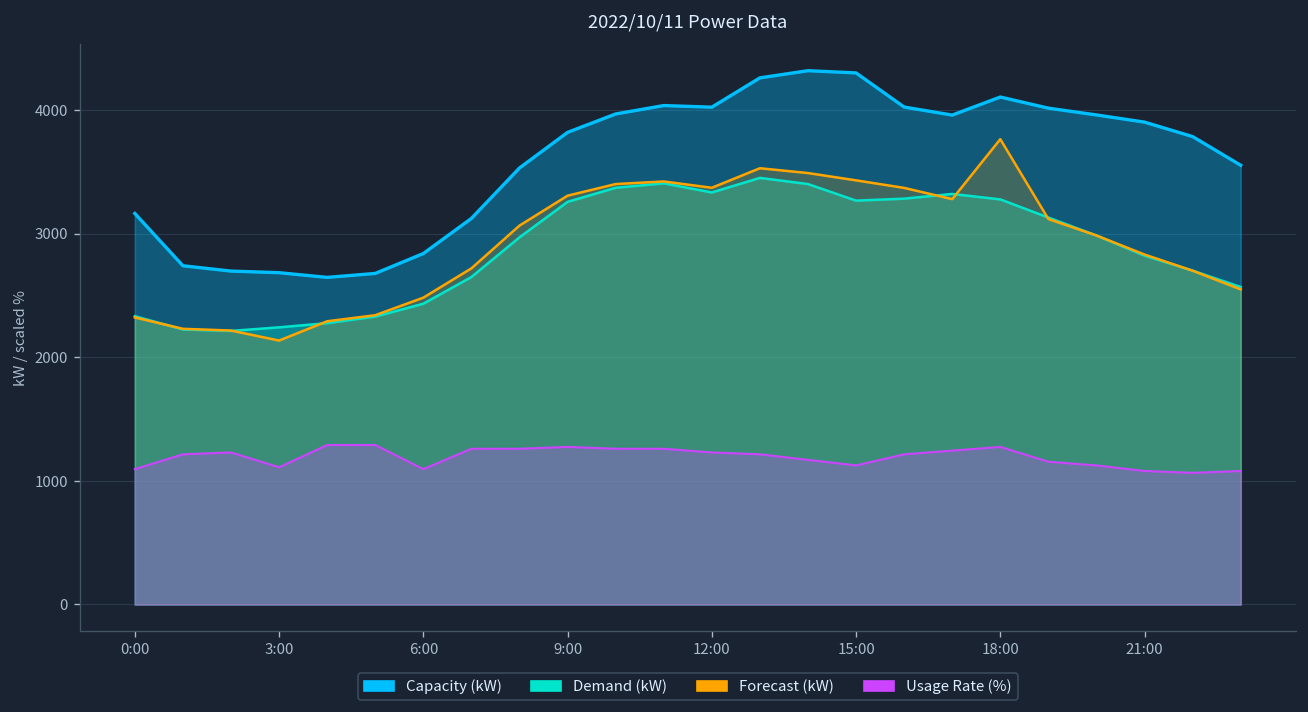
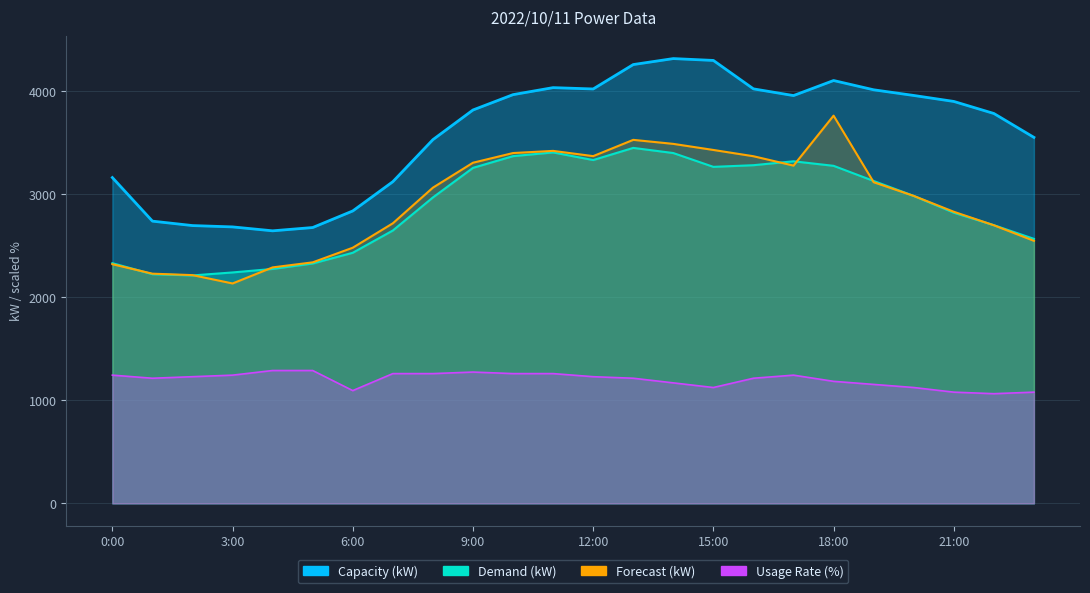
  {
    "Forecast (kW)": {
      "3:00": 2140,
      "6:00": 2480,
      "9:00": 3310,
      "12:00": 3370,
      "15:00": 3430,
      "18:00": 3760
    },
    "Usage Rate (%)": {
-     "0:00": 1100,
-     "3:00": 1110,
+     "0:00": 1250,
+     "3:00": 1250,
      "6:00": 1100,
      "9:00": 1280,
      "12:00": 1230,
      "15:00": 1130,
-     "18:00": 1280,
+     "18:00": 1190,
      "21:00": 1080
    }
  }
